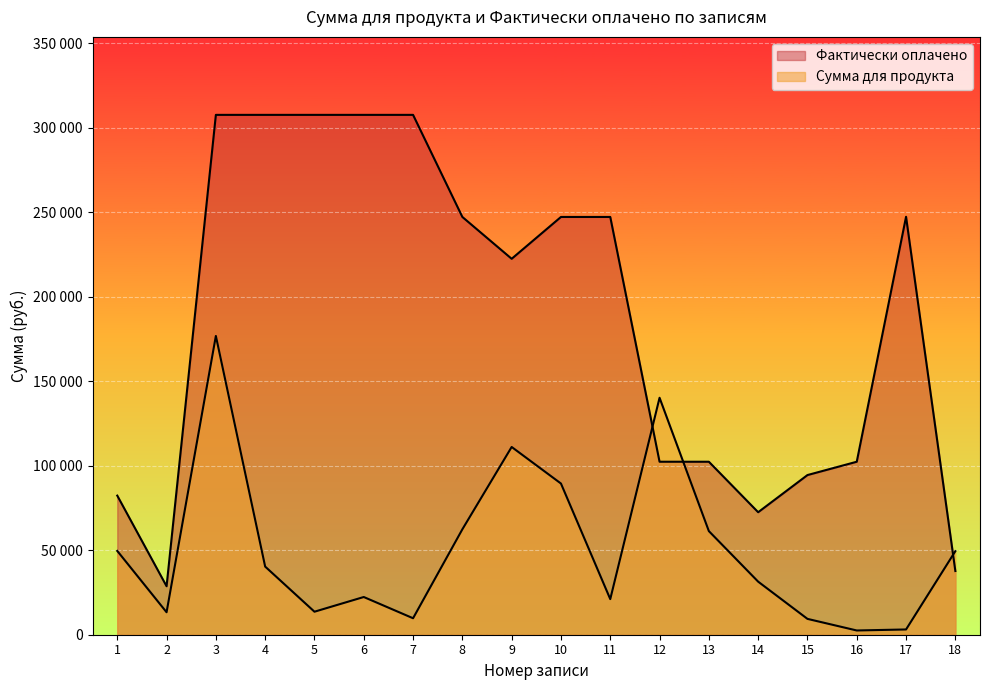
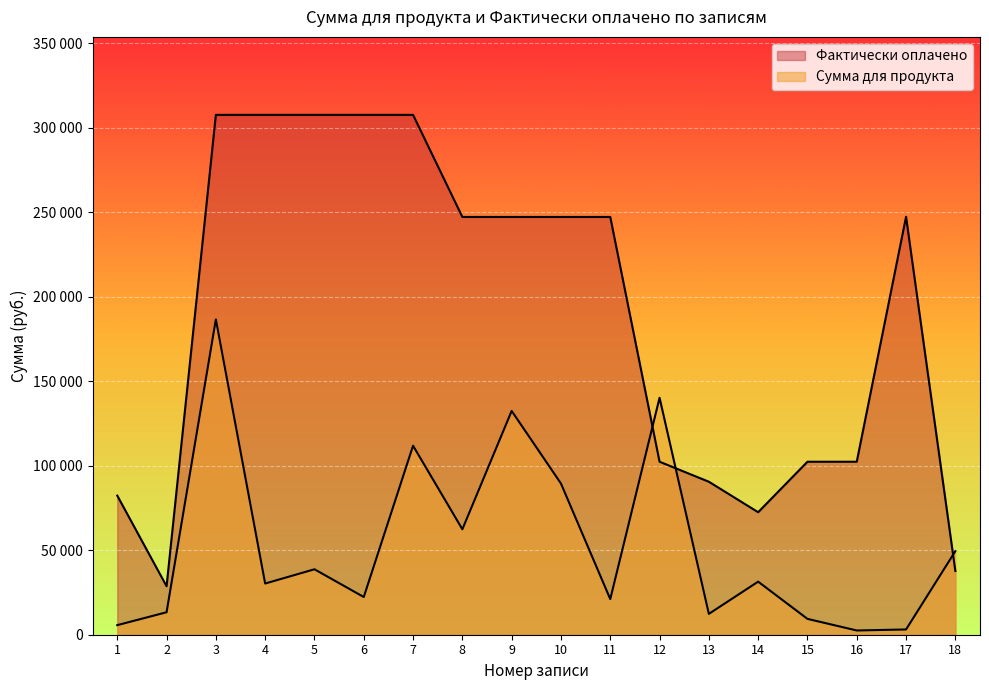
  {
    "Фактически оплачено": {
      "1": 82000,
      "2": 29000,
      "3": 307000,
      "4": 307000,
      "5": 307000,
      "6": 307000,
      "7": 307000,
      "8": 247000,
-     "9": 222000,
+     "9": 247000,
      "10": 247000,
      "11": 247000,
      "12": 102000,
-     "13": 102000,
+     "13": 90000,
      "14": 72000,
-     "15": 94000,
+     "15": 102000,
      "16": 102000,
      "17": 247000,
      "18": 38000
    },
    "Сумма для продукта": {
-     "1": 50000,
+     "1": 6000,
      "2": 13000,
-     "3": 177000,
-     "4": 40000,
-     "5": 14000,
+     "3": 187000,
+     "4": 30000,
+     "5": 39000,
      "6": 22000,
-     "7": 10000,
+     "7": 112000,
      "8": 62000,
-     "9": 111000,
+     "9": 132000,
      "10": 89000,
      "11": 21000,
      "12": 140000,
-     "13": 61000,
+     "13": 12000,
      "14": 31000,
      "15": 9000,
      "16": 3000,
      "17": 3000,
      "18": 49000
    }
  }
